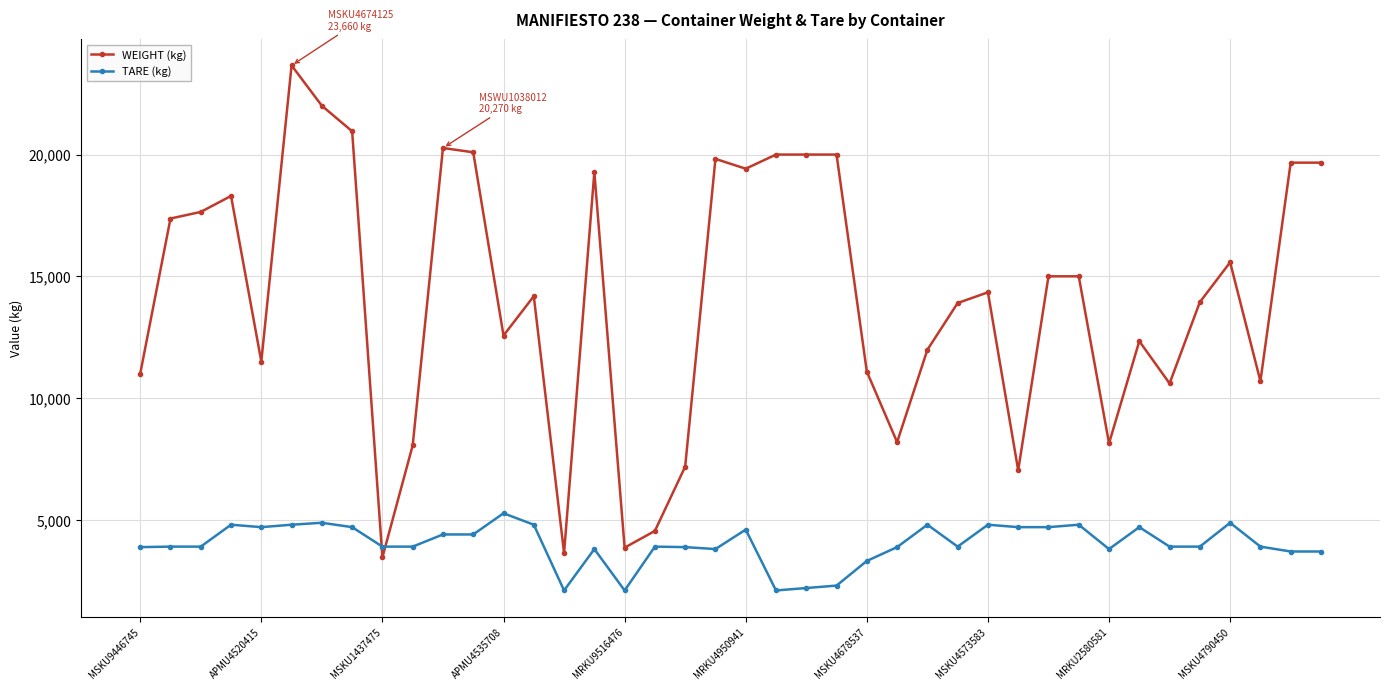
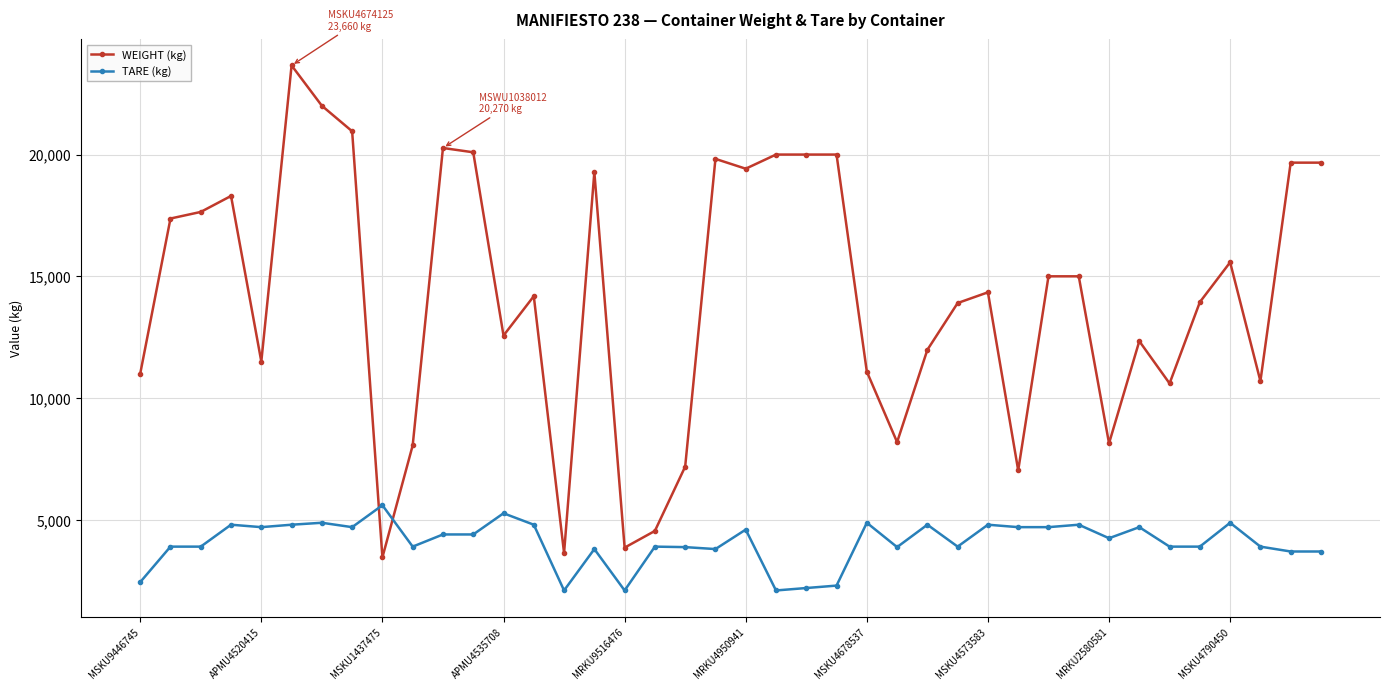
  {
    "WEIGHT (kg)": {
      "MSKU9446745": "11,000",
      "APMU4520415": "11,500",
      "MSKU1437475": "3,500",
      "APMU4535708": "12,600",
      "MRKU9516476": "3,900",
      "MRKU4950941": "19,400",
      "MSKU4678537": "11,100",
      "MSKU4573583": "14,300",
      "MRKU2580581": "8,100",
      "MSKU4790450": "15,600"
    },
    "TARE (kg)": {
-     "MSKU9446745": "3,900",
+     "MSKU9446745": "2,400",
      "APMU4520415": "4,700",
-     "MSKU1437475": "3,900",
+     "MSKU1437475": "5,600",
      "APMU4535708": "5,300",
      "MRKU9516476": "2,100",
      "MRKU4950941": "4,600",
-     "MSKU4678537": "3,300",
+     "MSKU4678537": "4,900",
      "MSKU4573583": "4,800",
-     "MRKU2580581": "3,800",
+     "MRKU2580581": "4,200",
      "MSKU4790450": "4,900"
    }
  }
